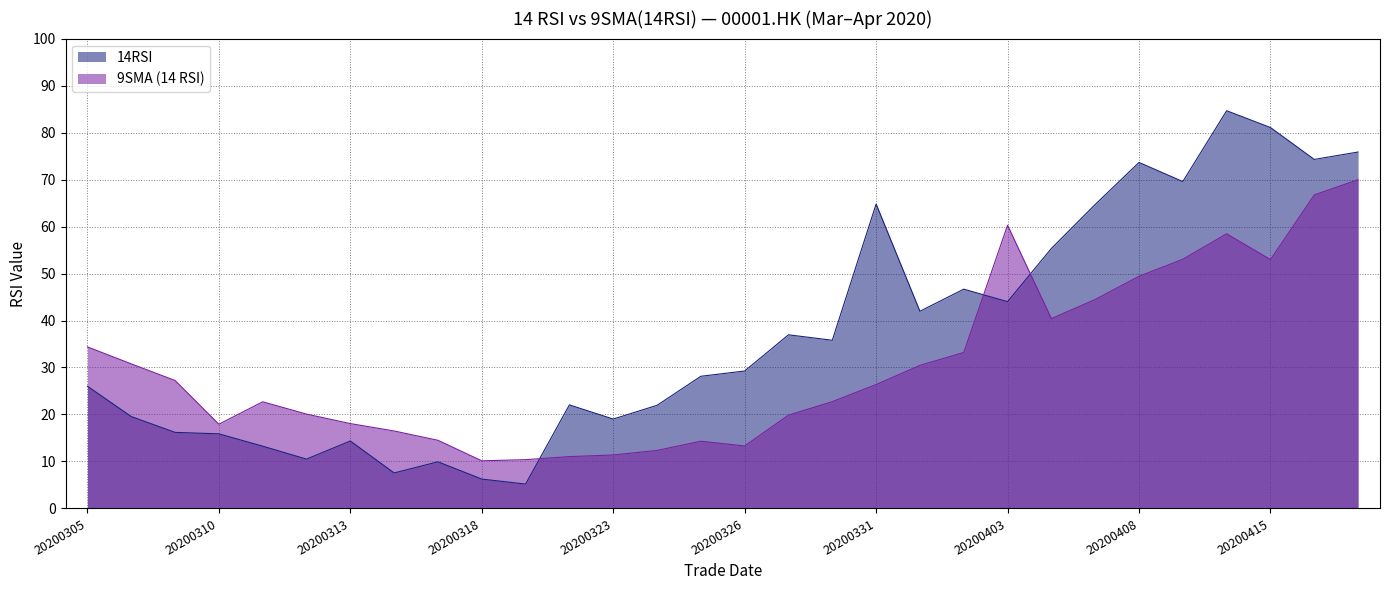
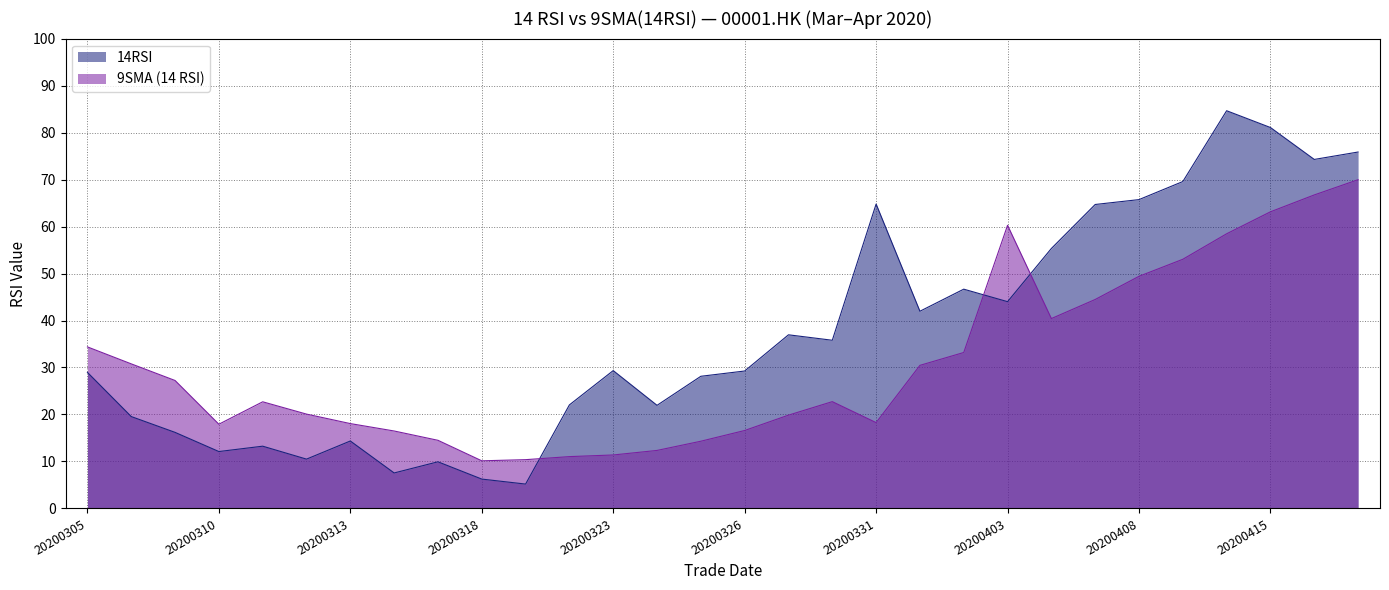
  {
    "14RSI": {
-     "20200305": 26,
-     "20200310": 16,
+     "20200305": 29,
+     "20200310": 12,
      "20200313": 14,
      "20200318": 6,
-     "20200323": 19,
+     "20200323": 29,
      "20200326": 29,
      "20200331": 65,
      "20200403": 44,
-     "20200408": 74,
+     "20200408": 66,
      "20200415": 81
    },
    "9SMA (14 RSI)": {
      "20200305": 34,
      "20200310": 18,
      "20200313": 18,
      "20200318": 10,
      "20200323": 11,
-     "20200326": 13,
-     "20200331": 26,
+     "20200326": 17,
+     "20200331": 18,
      "20200403": 60,
      "20200408": 49,
-     "20200415": 53
+     "20200415": 63
    }
  }
